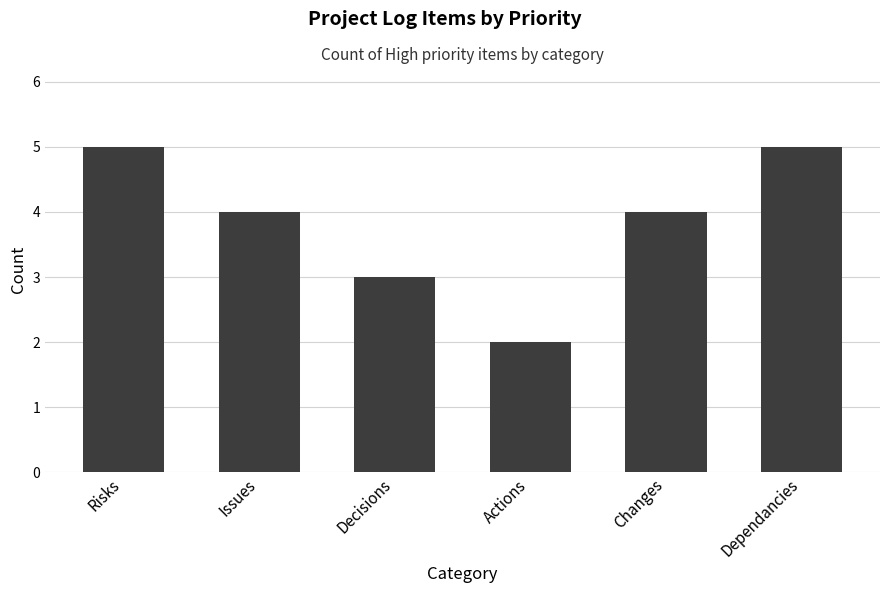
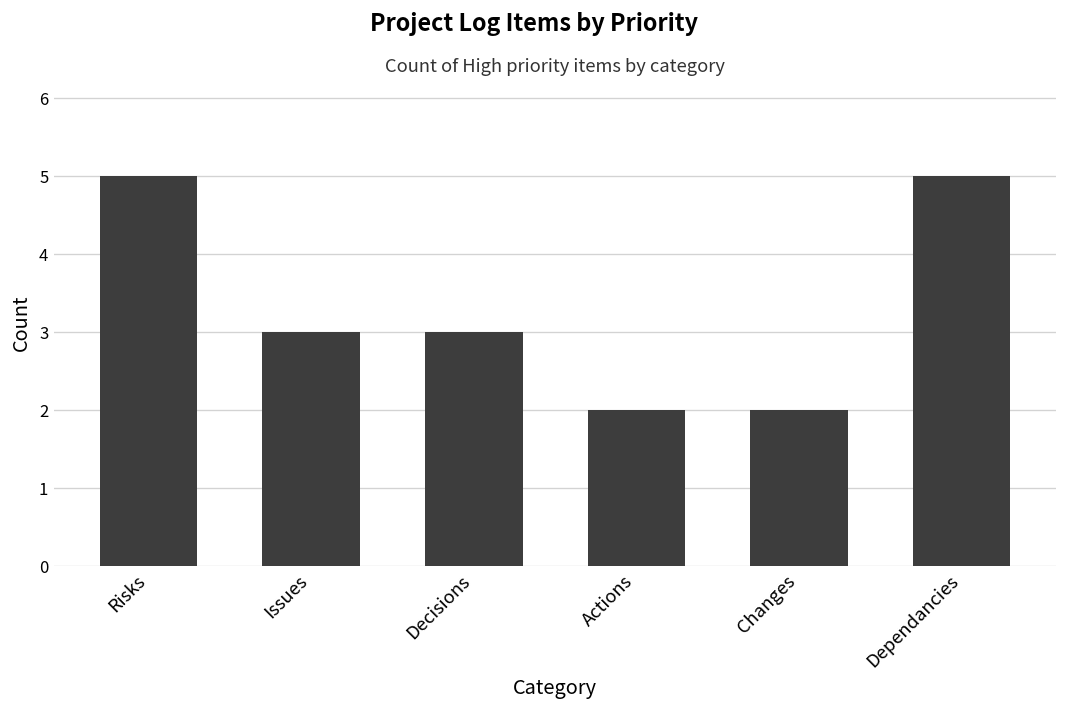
  {
    "Risks": 5,
-   "Issues": 4,
+   "Issues": 3,
    "Decisions": 3,
    "Actions": 2,
-   "Changes": 4,
+   "Changes": 2,
    "Dependancies": 5
  }
